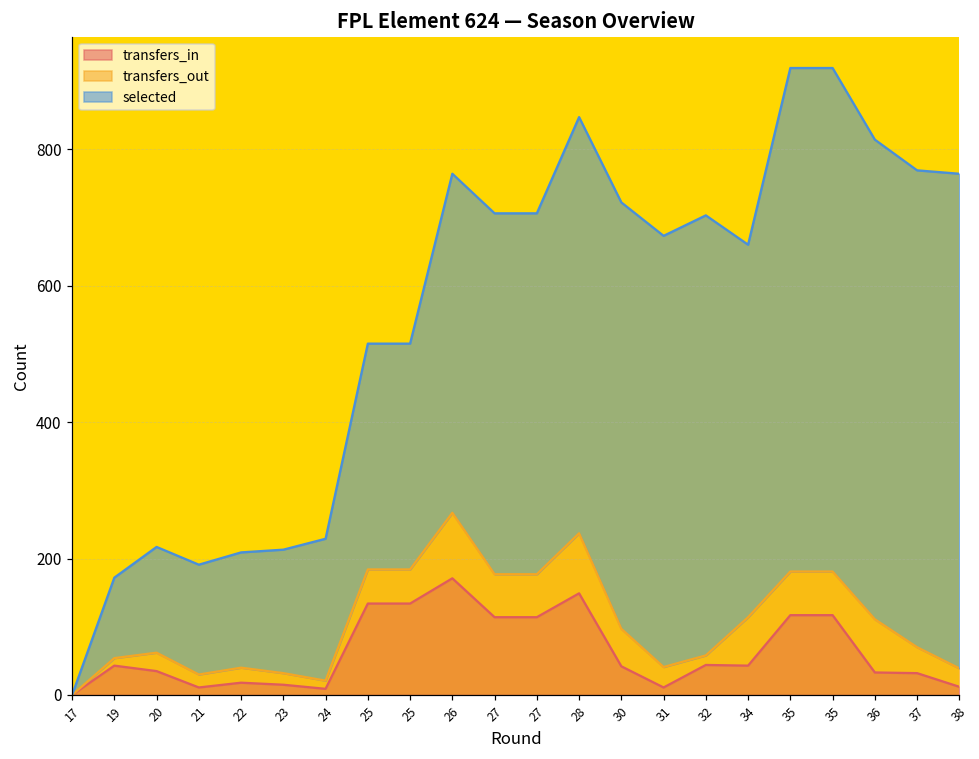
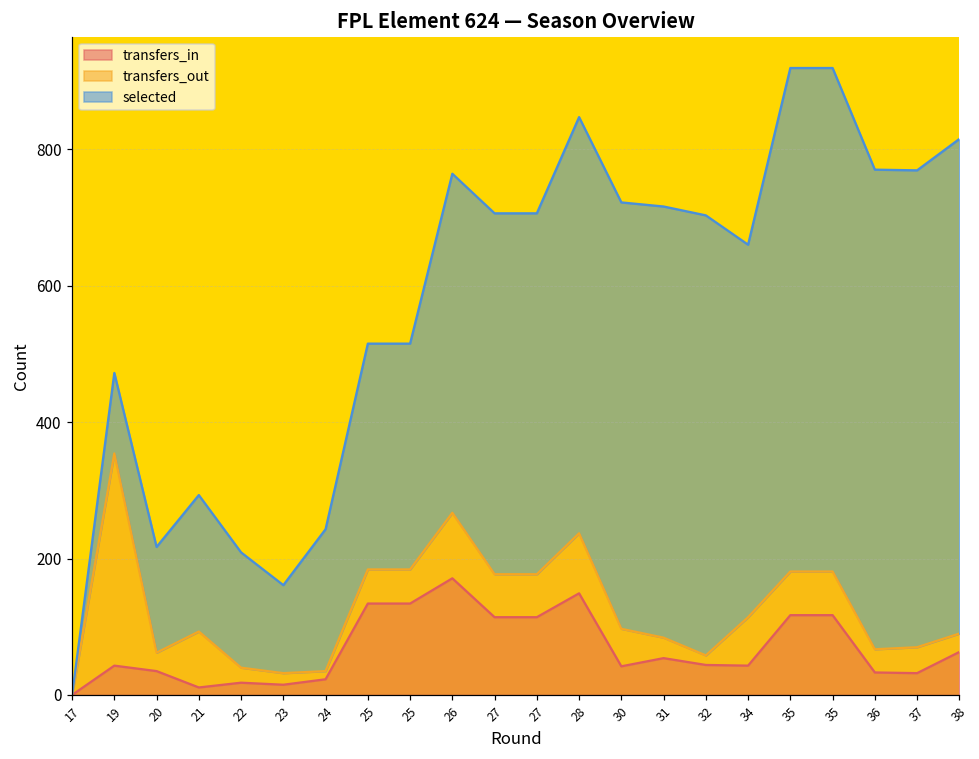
  {
    "transfers_in": {
      "19": 40,
      "20": 40,
      "21": 10,
      "22": 20,
      "23": 20,
-     "24": 10,
+     "24": 20,
      "26": 170,
      "28": 150,
      "30": 40,
-     "31": 10,
+     "31": 50,
      "32": 40,
      "34": 40,
      "36": 30,
      "37": 30,
-     "38": 10
+     "38": 60
    },
    "transfers_out": {
-     "19": 10,
+     "19": 310,
      "20": 30,
-     "21": 20,
+     "21": 80,
      "22": 20,
      "23": 20,
      "24": 10,
      "26": 100,
      "28": 90,
      "30": 60,
      "31": 30,
      "32": 10,
      "34": 70,
-     "36": 80,
+     "36": 30,
      "37": 40,
      "38": 30
    },
    "selected": {
      "19": 120,
      "20": 160,
-     "21": 160,
+     "21": 200,
      "22": 170,
-     "23": 180,
+     "23": 130,
      "24": 210,
      "26": 500,
      "28": 610,
      "30": 630,
      "31": 630,
      "32": 650,
      "34": 550,
      "36": 700,
      "37": 700,
      "38": 730
    }
  }
